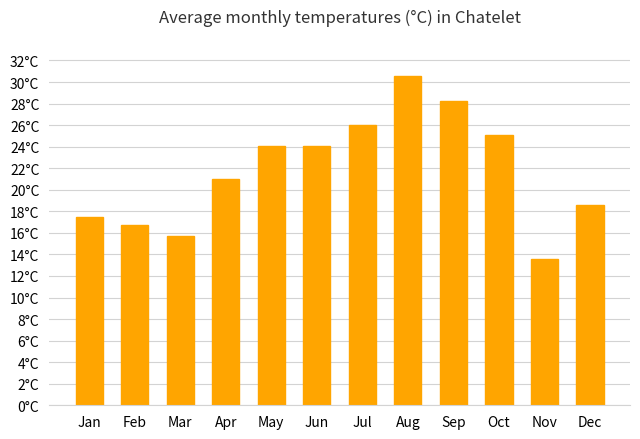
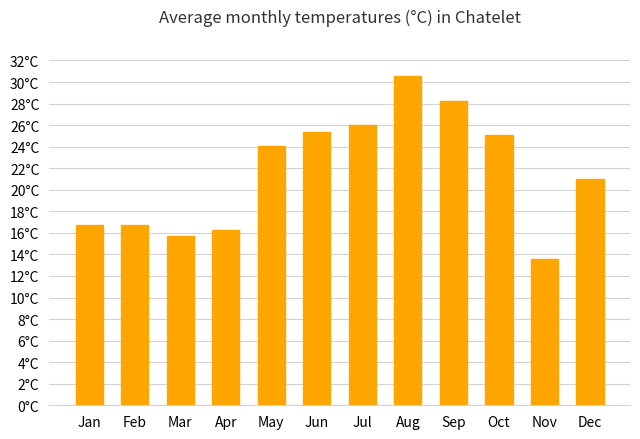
  {
-   "Jan": "17.5°C",
+   "Jan": "16.7°C",
    "Feb": "16.7°C",
    "Mar": "15.7°C",
-   "Apr": "21.0°C",
+   "Apr": "16.3°C",
    "May": "24.1°C",
-   "Jun": "24.0°C",
+   "Jun": "25.3°C",
    "Jul": "26.0°C",
    "Aug": "30.6°C",
    "Sep": "28.2°C",
    "Oct": "25.1°C",
    "Nov": "13.6°C",
-   "Dec": "18.6°C"
+   "Dec": "21.0°C"
  }
